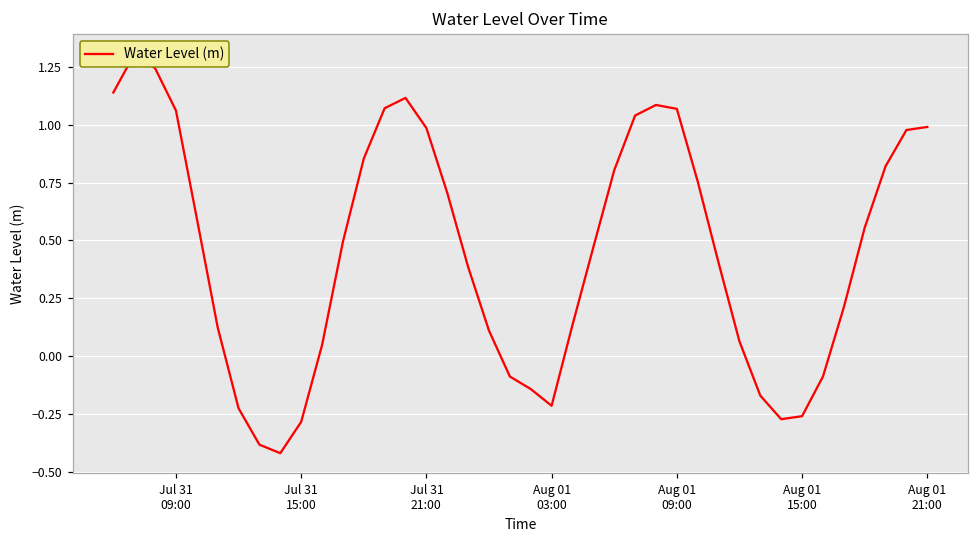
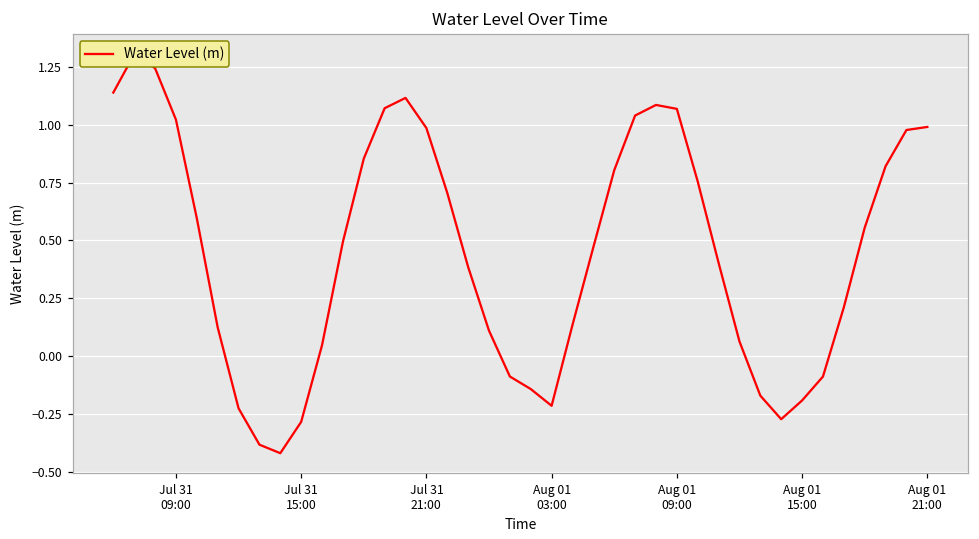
  {
-   "Jul 31 09:00": 1.06,
+   "Jul 31 09:00": 1.02,
    "Jul 31 15:00": -0.29,
    "Jul 31 21:00": 0.99,
    "Aug 01 03:00": -0.22,
    "Aug 01 09:00": 1.07,
-   "Aug 01 15:00": -0.26,
+   "Aug 01 15:00": -0.19,
    "Aug 01 21:00": 0.99
  }
